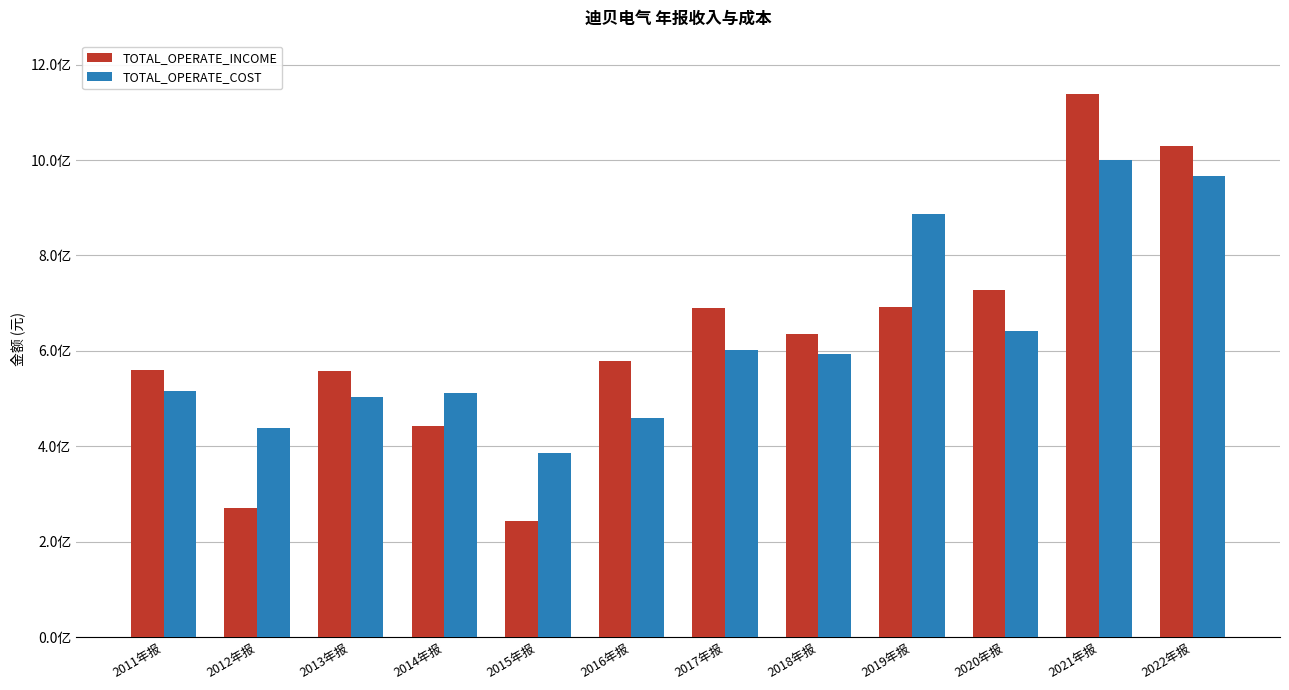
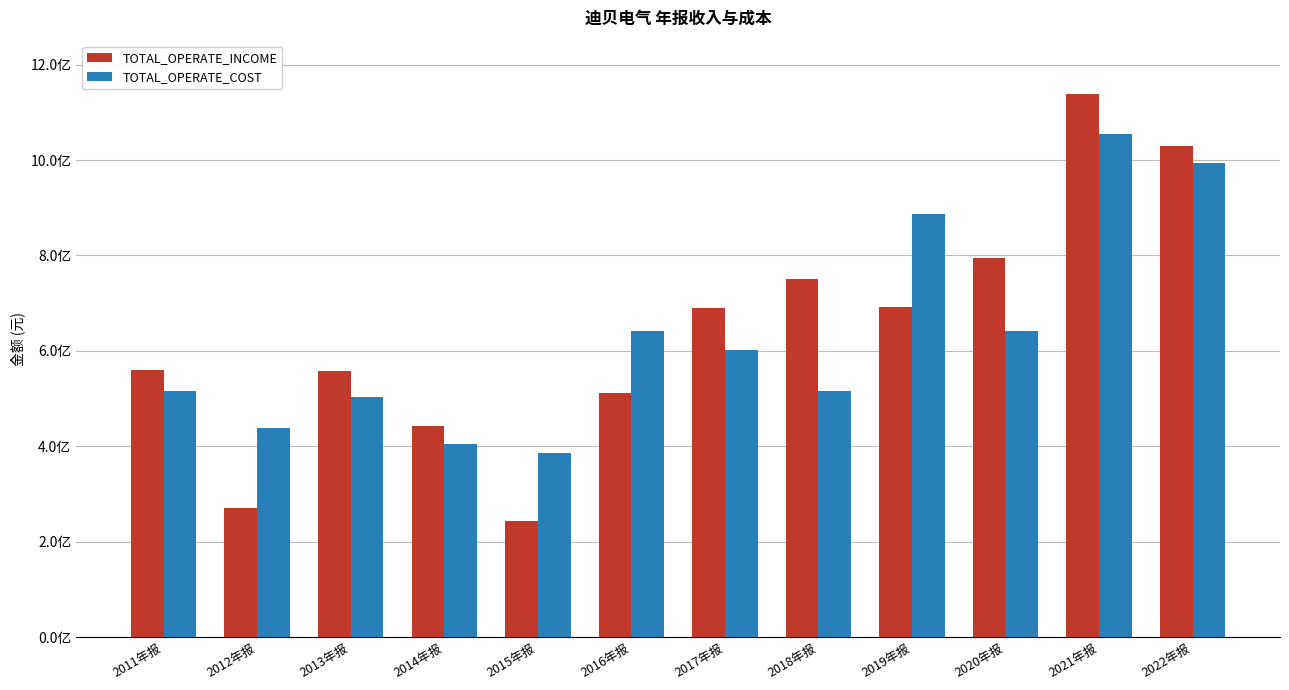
  {
    "TOTAL_OPERATE_INCOME": {
      "2011年报": "5.6亿",
      "2012年报": "2.7亿",
      "2013年报": "5.6亿",
      "2014年报": "4.4亿",
      "2015年报": "2.4亿",
-     "2016年报": "5.8亿",
+     "2016年报": "5.1亿",
      "2017年报": "6.9亿",
-     "2018年报": "6.3亿",
+     "2018年报": "7.5亿",
      "2019年报": "6.9亿",
-     "2020年报": "7.3亿",
+     "2020年报": "7.9亿",
      "2021年报": "11.4亿",
      "2022年报": "10.3亿"
    },
    "TOTAL_OPERATE_COST": {
      "2011年报": "5.2亿",
      "2012年报": "4.4亿",
      "2013年报": "5.0亿",
-     "2014年报": "5.1亿",
+     "2014年报": "4.0亿",
      "2015年报": "3.9亿",
-     "2016年报": "4.6亿",
+     "2016年报": "6.4亿",
      "2017年报": "6.0亿",
-     "2018年报": "5.9亿",
+     "2018年报": "5.2亿",
      "2019年报": "8.9亿",
      "2020年报": "6.4亿",
-     "2021年报": "10.0亿",
-     "2022年报": "9.7亿"
+     "2021年报": "10.5亿",
+     "2022年报": "9.9亿"
    }
  }
